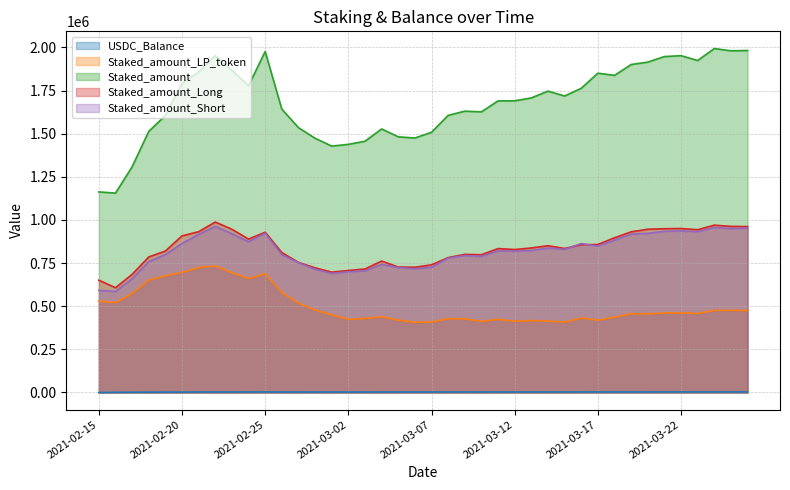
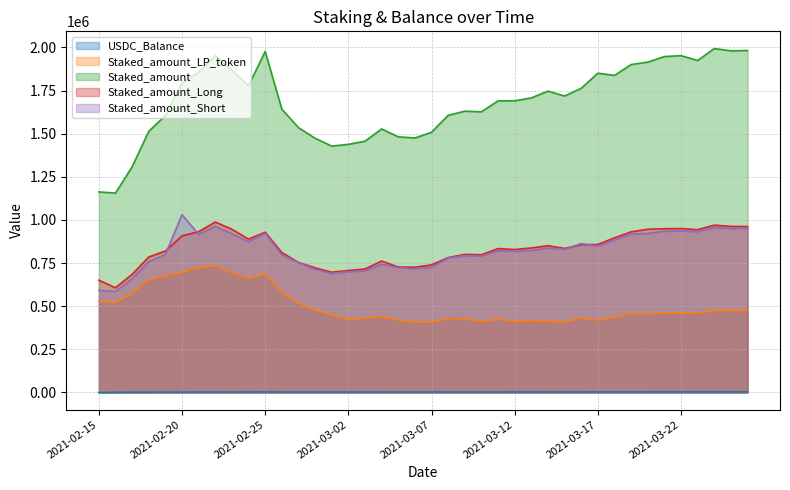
  {
    "USDC_Balance": {
      "2021-02-15": 0,
      "2021-02-20": 0,
      "2021-02-25": 0,
      "2021-03-02": 0,
      "2021-03-07": 0,
      "2021-03-12": 0,
      "2021-03-17": 0,
      "2021-03-22": 0
    },
    "Staked_amount": {
      "2021-02-15": 1160000,
      "2021-02-25": 1980000,
      "2021-03-02": 1440000,
      "2021-03-07": 1510000,
      "2021-03-12": 1690000,
      "2021-03-17": 1850000,
      "2021-03-22": 1950000
    },
    "Staked_amount_Short": {
      "2021-02-15": 590000,
-     "2021-02-20": 860000
+     "2021-02-20": 1030000
    }
  }
